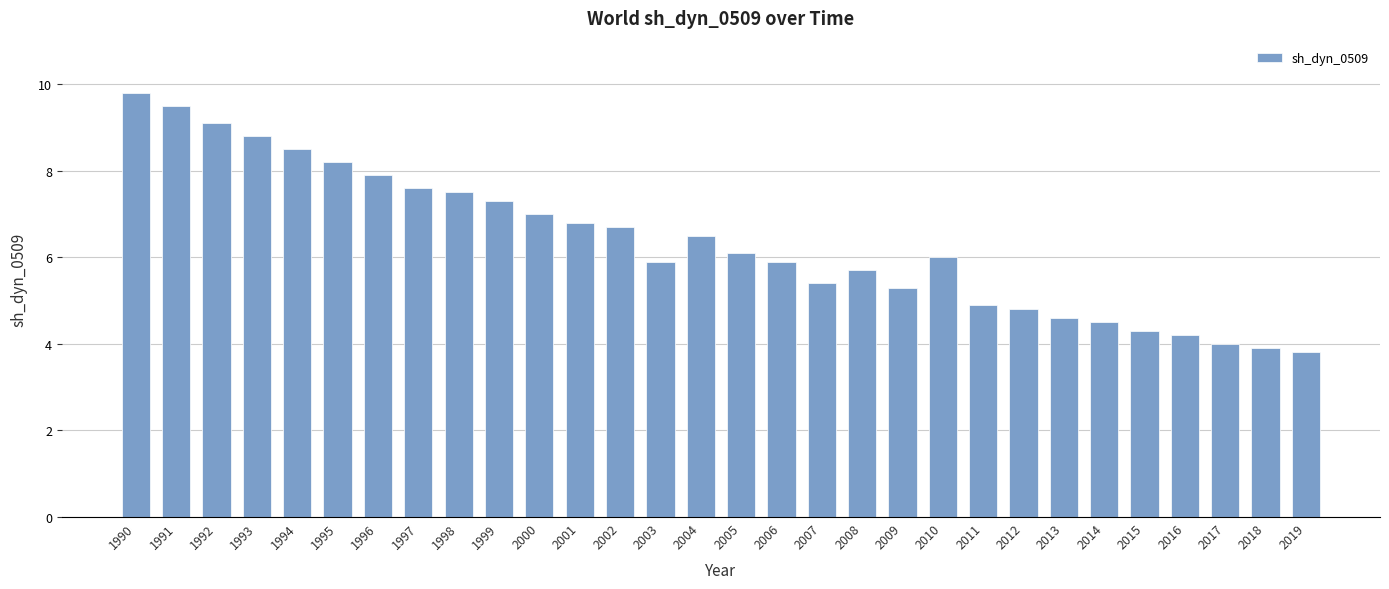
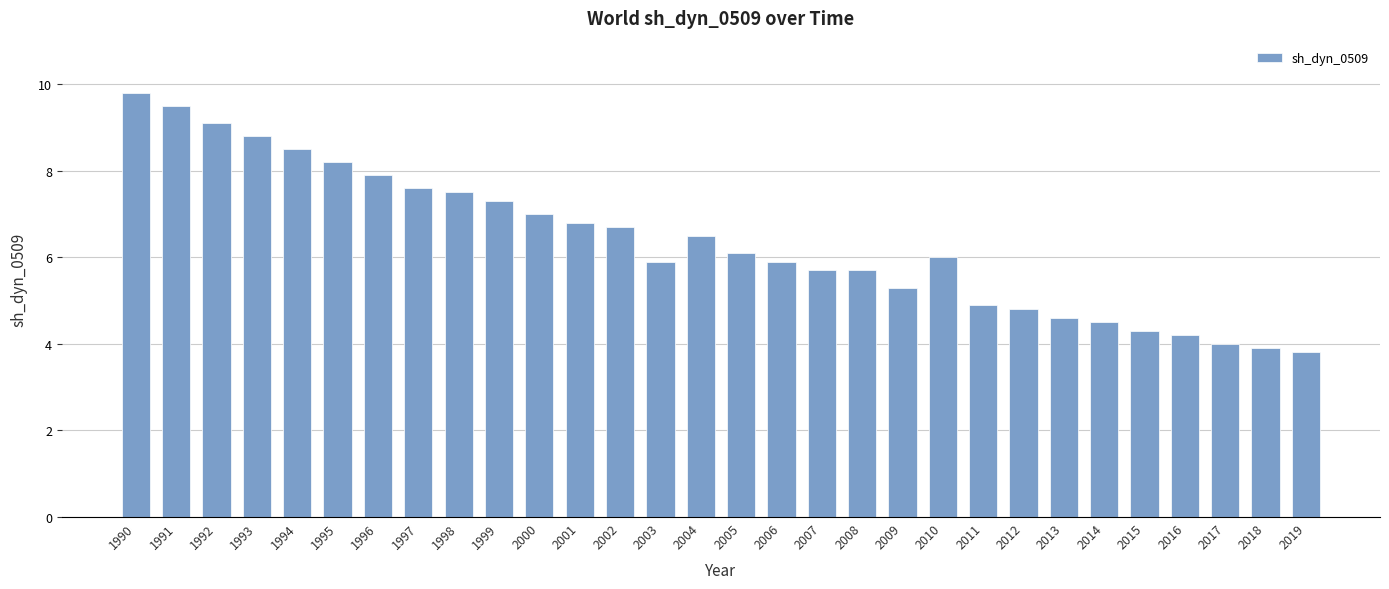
  {
    "1990": 9.8,
    "1991": 9.5,
    "1992": 9.1,
    "1993": 8.8,
    "1994": 8.5,
    "1995": 8.2,
    "1996": 7.9,
    "1997": 7.6,
    "1998": 7.5,
    "1999": 7.3,
    "2000": 7.0,
    "2001": 6.8,
    "2002": 6.7,
    "2003": 5.9,
    "2004": 6.5,
    "2005": 6.1,
    "2006": 5.9,
-   "2007": 5.4,
+   "2007": 5.7,
    "2008": 5.7,
    "2009": 5.3,
    "2010": 6.0,
    "2011": 4.9,
    "2012": 4.8,
    "2013": 4.6,
    "2014": 4.5,
    "2015": 4.3,
    "2016": 4.2,
    "2017": 4.0,
    "2018": 3.9,
    "2019": 3.8
  }
